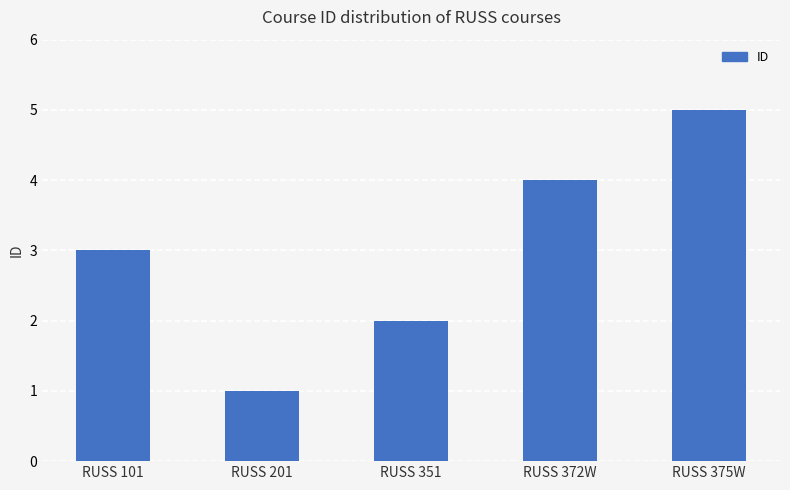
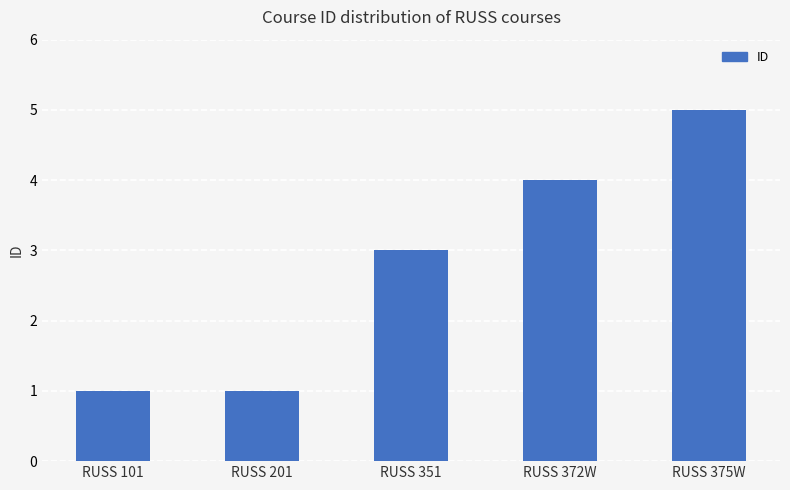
  {
-   "RUSS 101": 3,
+   "RUSS 101": 1,
    "RUSS 201": 1,
-   "RUSS 351": 2,
+   "RUSS 351": 3,
    "RUSS 372W": 4,
    "RUSS 375W": 5
  }
